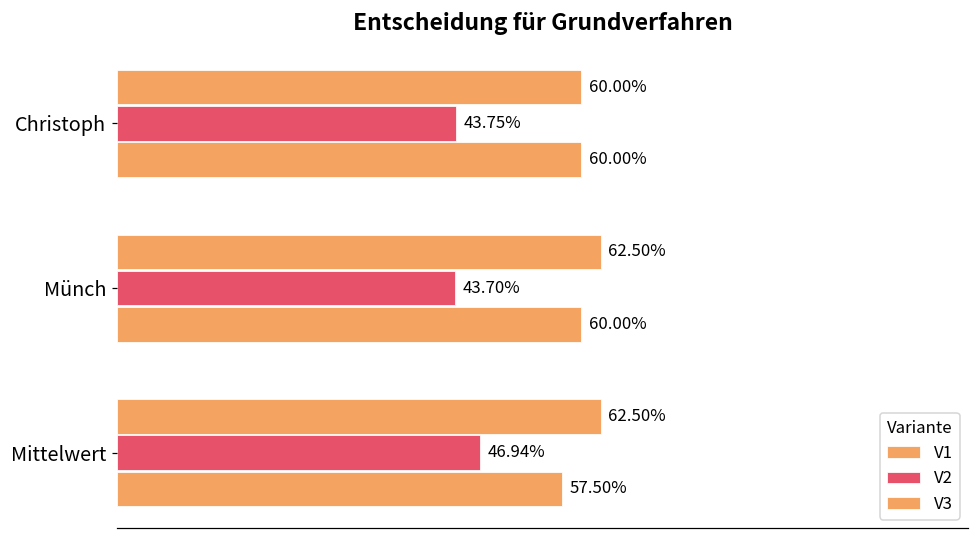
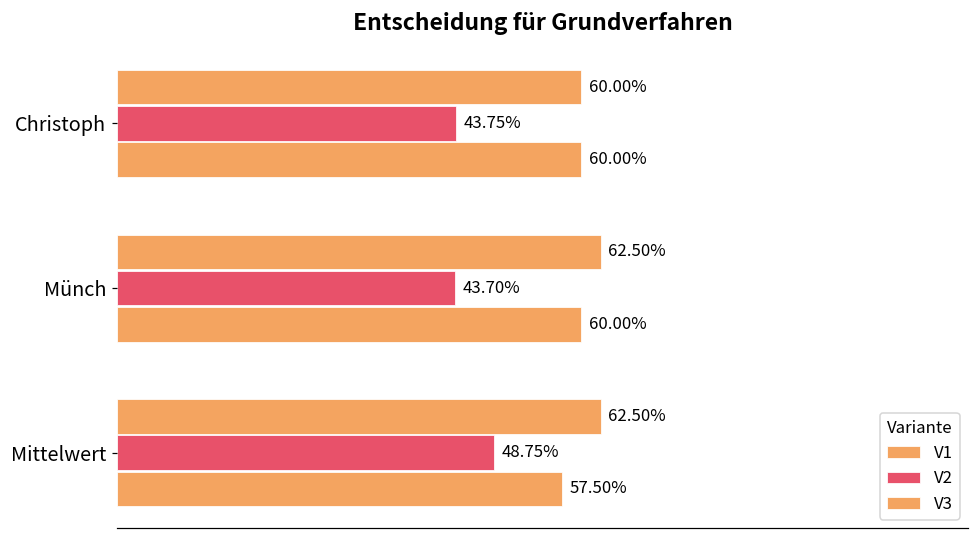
  {
    "V2": {
      "Christoph": "43.75%",
      "Münch": "43.70%",
-     "Mittelwert": "46.94%"
+     "Mittelwert": "48.75%"
    }
  }
